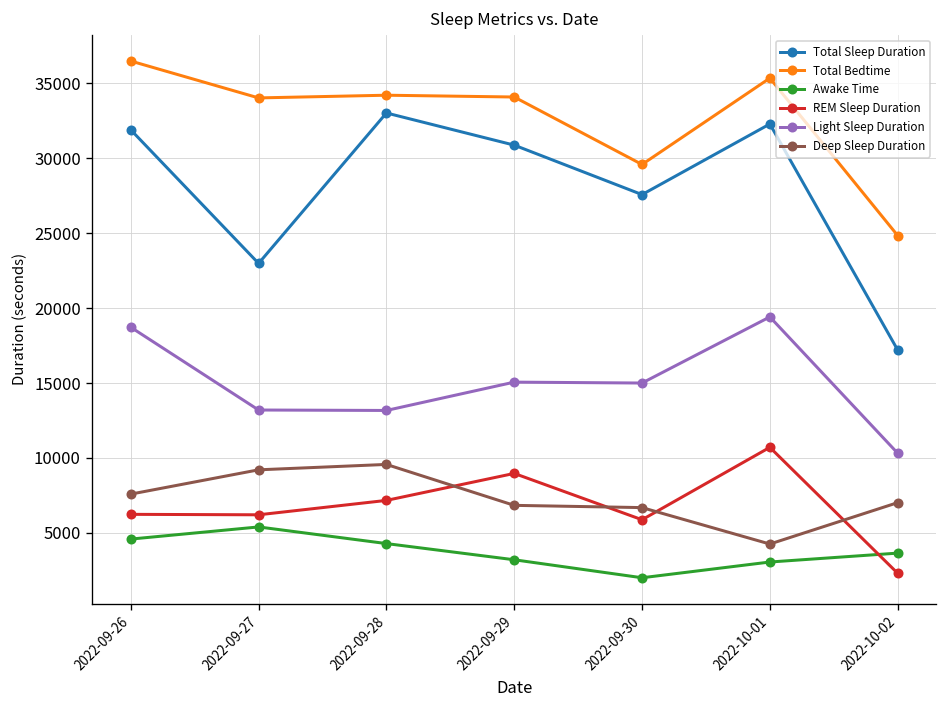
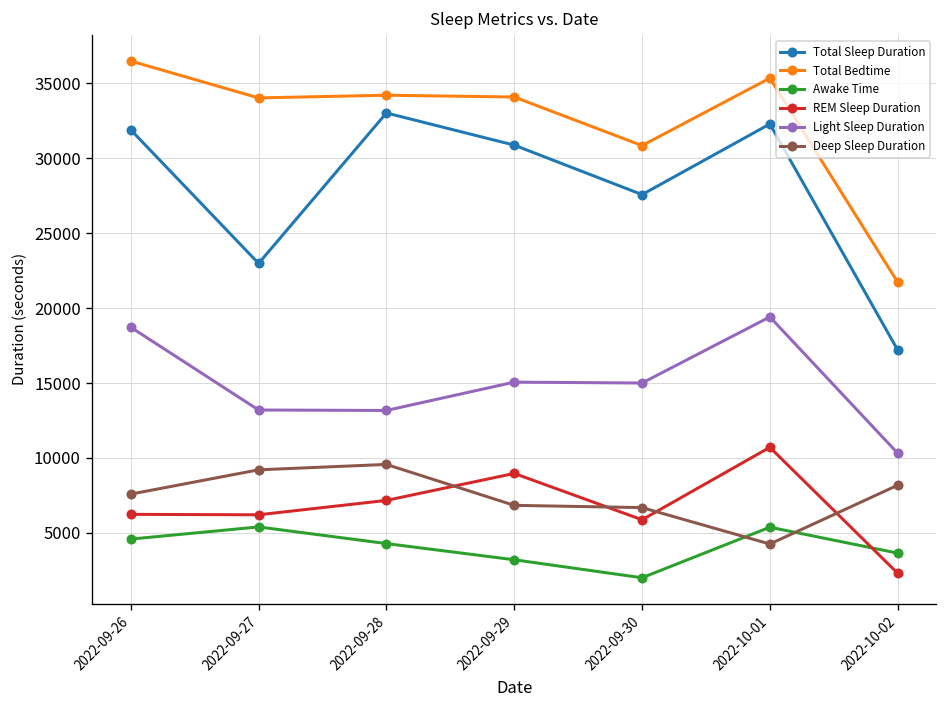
  {
    "Total Sleep Duration": {
      "2022-09-26": 31900,
      "2022-09-27": 23000,
      "2022-09-28": 33000,
      "2022-09-29": 30900,
      "2022-09-30": 27600,
      "2022-10-01": 32300,
      "2022-10-02": 17200
    },
    "Total Bedtime": {
      "2022-09-26": 36500,
      "2022-09-27": 34000,
      "2022-09-28": 34200,
      "2022-09-29": 34100,
-     "2022-09-30": 29600,
+     "2022-09-30": 30800,
      "2022-10-01": 35300,
-     "2022-10-02": 24800
+     "2022-10-02": 21700
    },
    "Awake Time": {
      "2022-09-26": 4600,
      "2022-09-27": 5400,
      "2022-09-28": 4300,
      "2022-09-29": 3200,
      "2022-09-30": 2000,
-     "2022-10-01": 3100,
+     "2022-10-01": 5400,
      "2022-10-02": 3700
    },
    "REM Sleep Duration": {
      "2022-09-26": 6200,
      "2022-09-27": 6200,
      "2022-09-28": 7200,
      "2022-09-29": 9000,
      "2022-09-30": 5900,
      "2022-10-01": 10700,
      "2022-10-02": 2300
    },
    "Light Sleep Duration": {
      "2022-09-26": 18700,
      "2022-09-27": 13200,
      "2022-09-28": 13200,
      "2022-09-29": 15100,
      "2022-09-30": 15000,
      "2022-10-01": 19400,
      "2022-10-02": 10300
    },
    "Deep Sleep Duration": {
      "2022-09-26": 7600,
      "2022-09-27": 9200,
      "2022-09-28": 9600,
      "2022-09-29": 6800,
      "2022-09-30": 6700,
      "2022-10-01": 4300,
-     "2022-10-02": 7000
+     "2022-10-02": 8200
    }
  }
